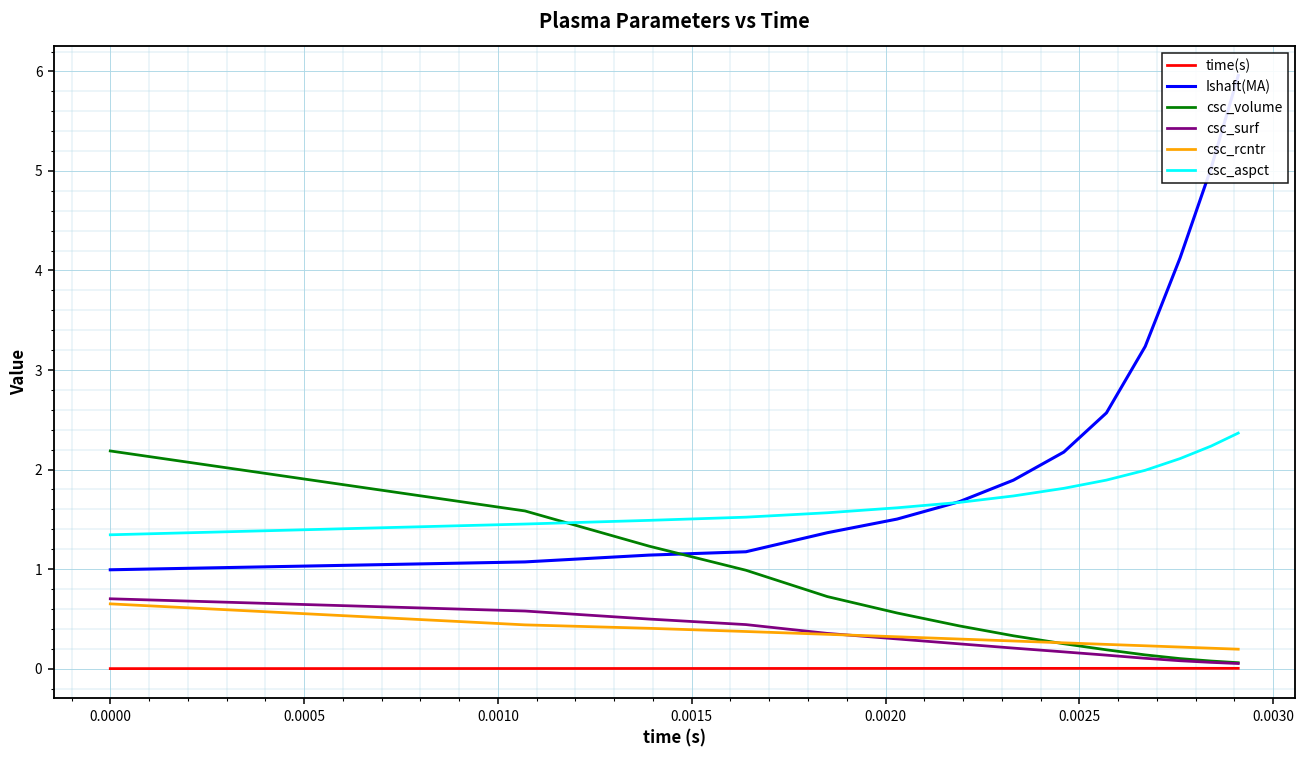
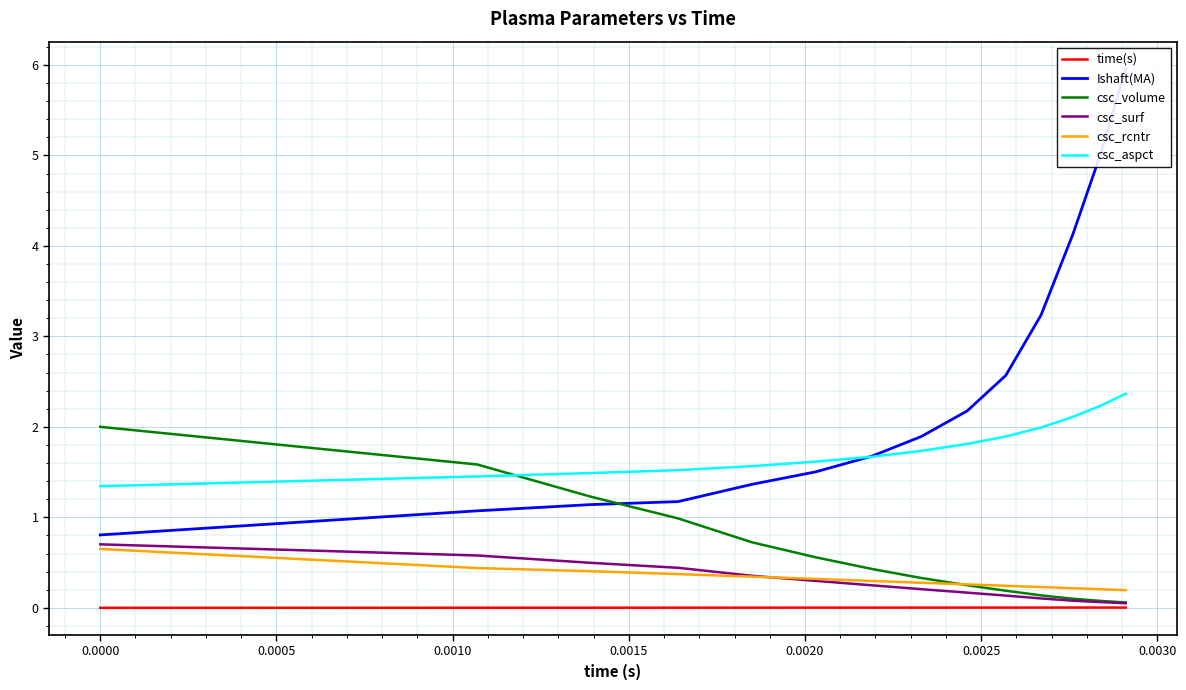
  {
    "time(s)": {
      "0.0000": 0.0
    },
    "Ishaft(MA)": {
-     "0.0000": 1.0
+     "0.0000": 0.8
    },
    "csc_volume": {
-     "0.0000": 2.2
+     "0.0000": 2.0
    },
    "csc_surf": {
      "0.0000": 0.7
    },
    "csc_rcntr": {
      "0.0000": 0.7
    },
    "csc_aspct": {
      "0.0000": 1.3
    }
  }
